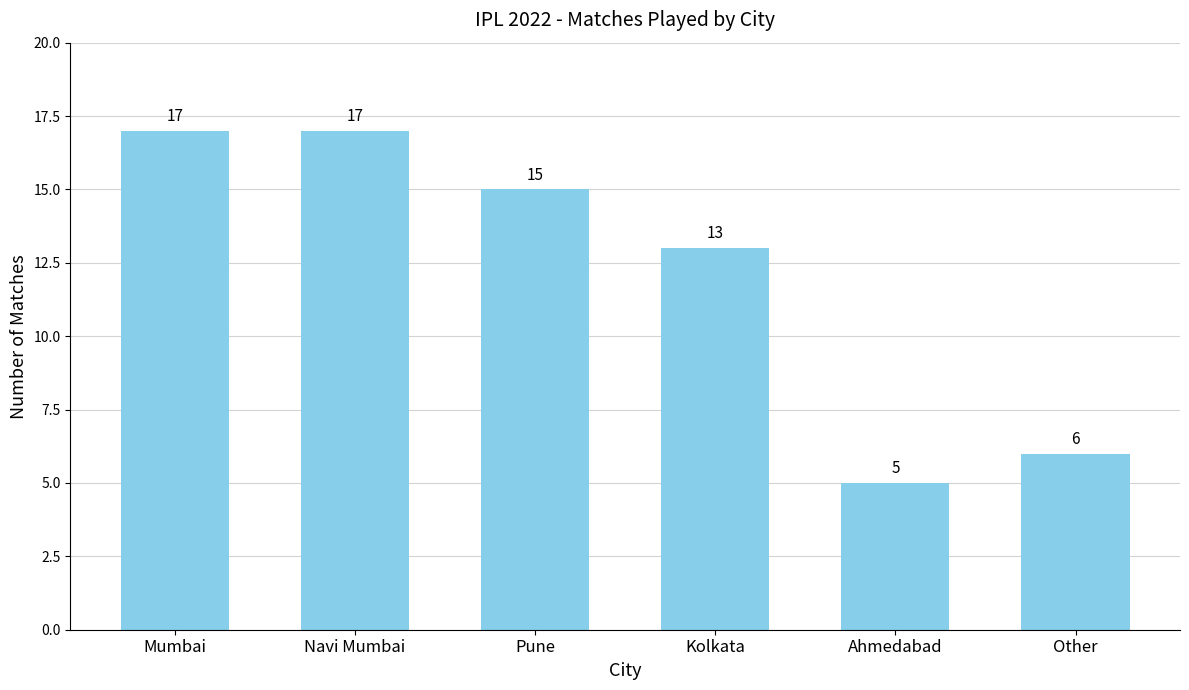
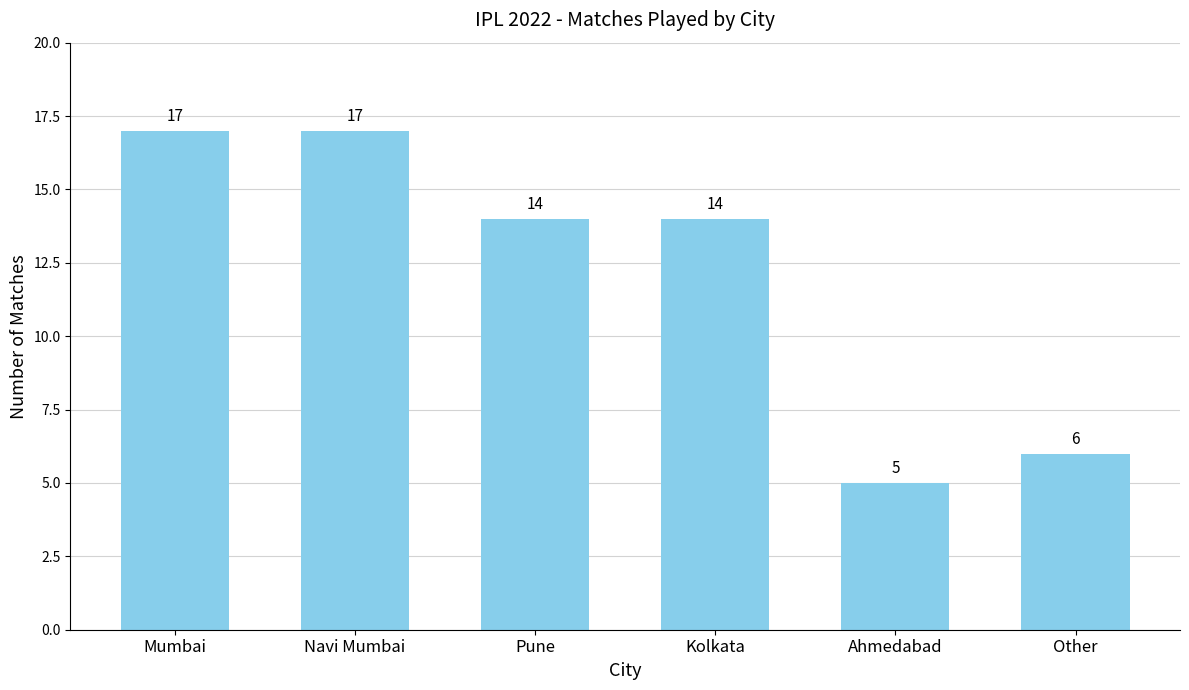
  {
    "Mumbai": 17,
    "Navi Mumbai": 17,
-   "Pune": 15,
-   "Kolkata": 13,
+   "Pune": 14,
+   "Kolkata": 14,
    "Ahmedabad": 5,
    "Other": 6
  }
